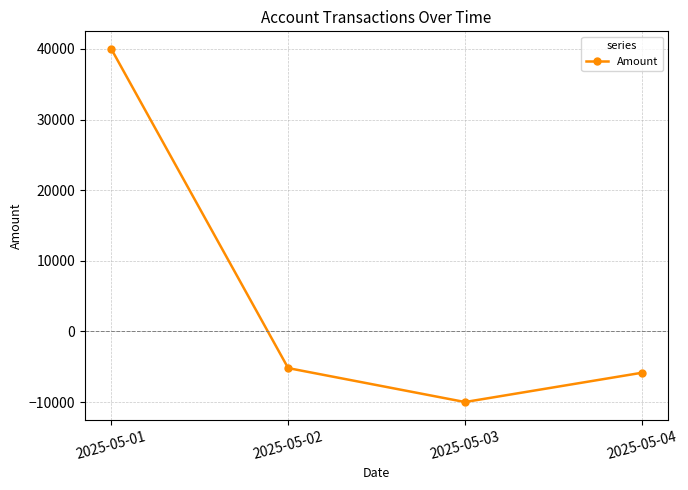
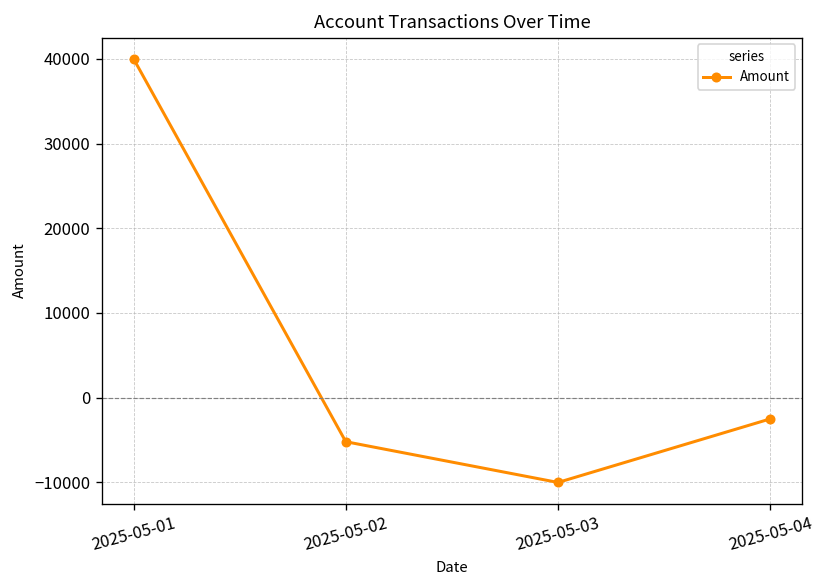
  {
    "2025-05-01": 40000,
    "2025-05-02": -5000,
    "2025-05-03": -10000,
-   "2025-05-04": -6000
+   "2025-05-04": -3000
  }
